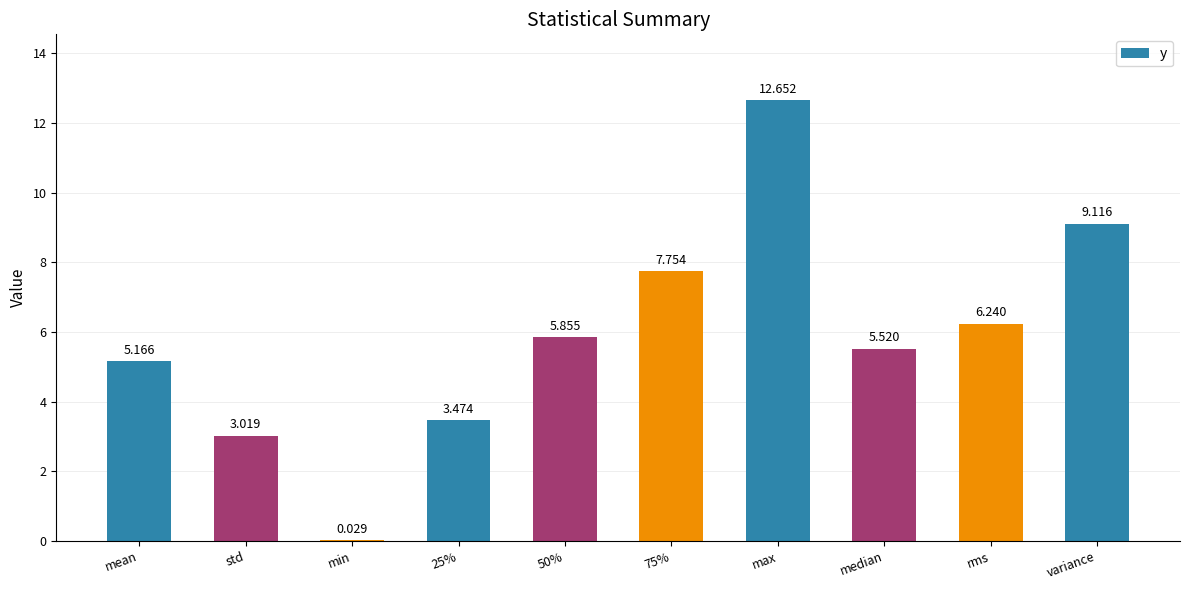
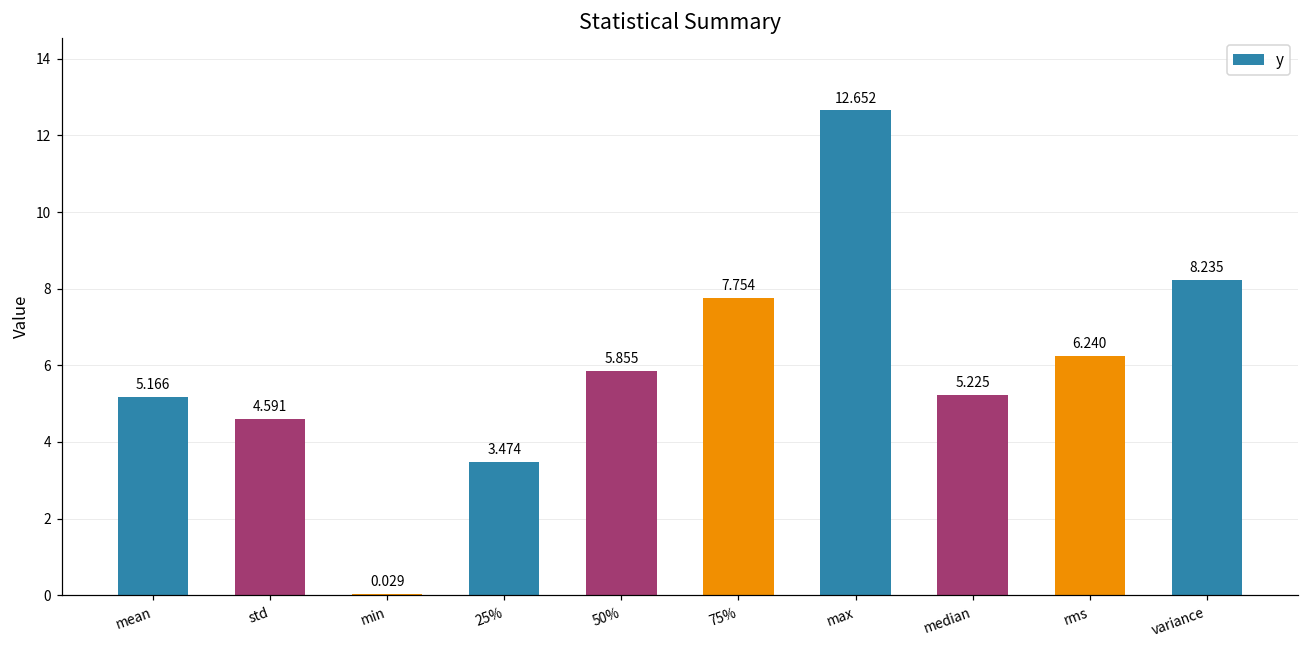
  {
    "mean": 5.166,
-   "std": 3.019,
+   "std": 4.591,
    "min": 0.029,
    "25%": 3.474,
    "50%": 5.855,
    "75%": 7.754,
    "max": 12.652,
-   "median": 5.520,
+   "median": 5.225,
    "rms": 6.240,
-   "variance": 9.116
+   "variance": 8.235
  }
